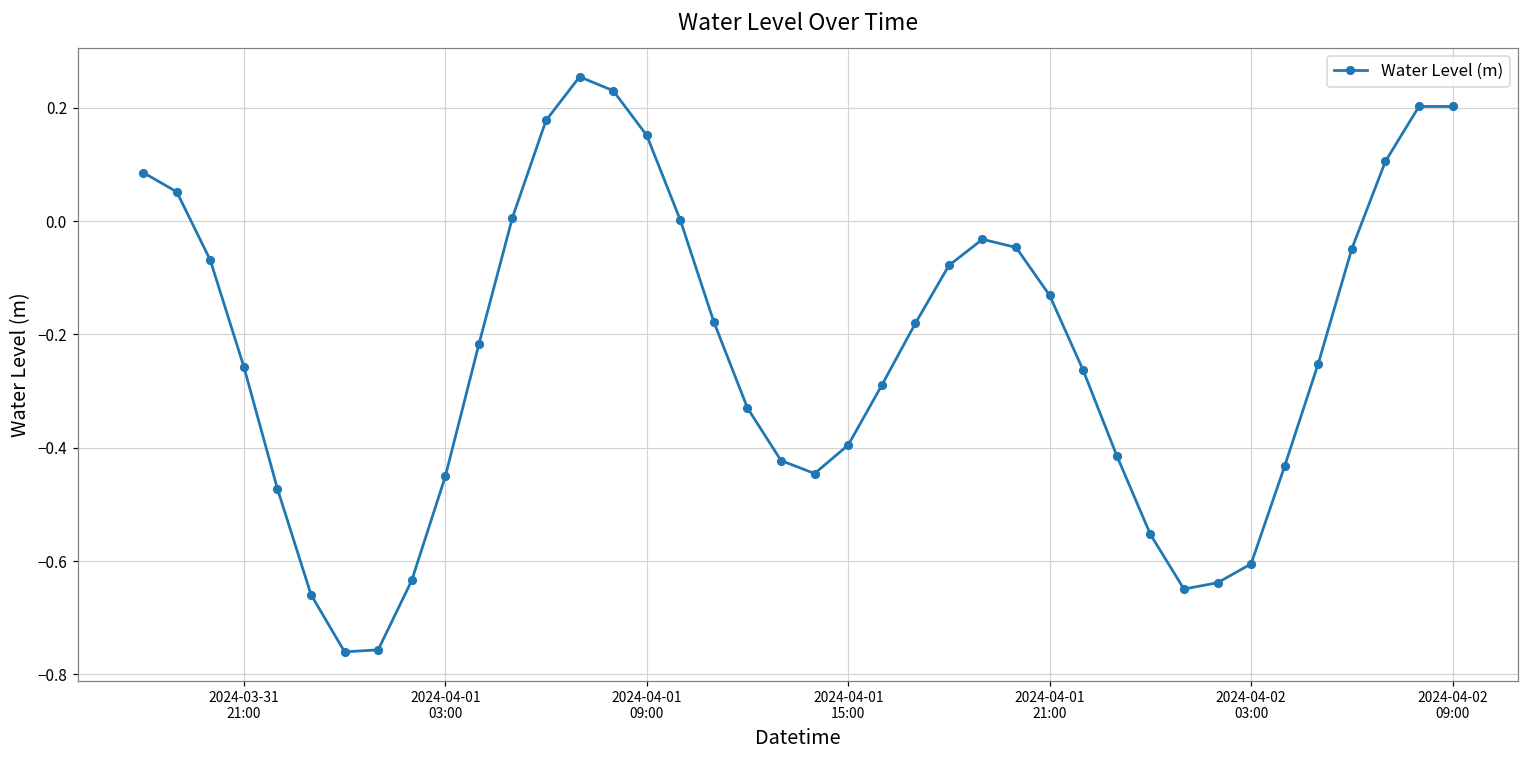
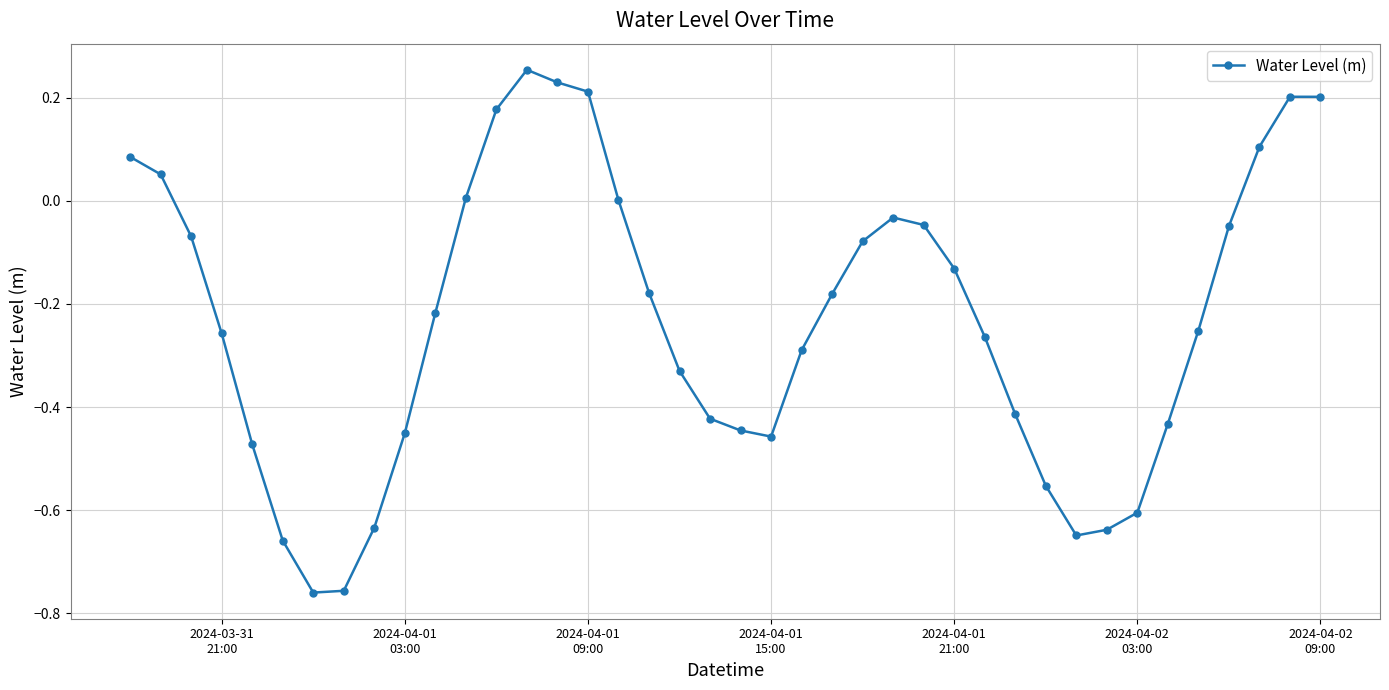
  {
    "2024-03-31 21:00": -0.26,
    "2024-04-01 03:00": -0.45,
-   "2024-04-01 09:00": 0.15,
-   "2024-04-01 15:00": -0.40,
+   "2024-04-01 09:00": 0.21,
+   "2024-04-01 15:00": -0.46,
    "2024-04-01 21:00": -0.13,
    "2024-04-02 03:00": -0.61,
    "2024-04-02 09:00": 0.20
  }
